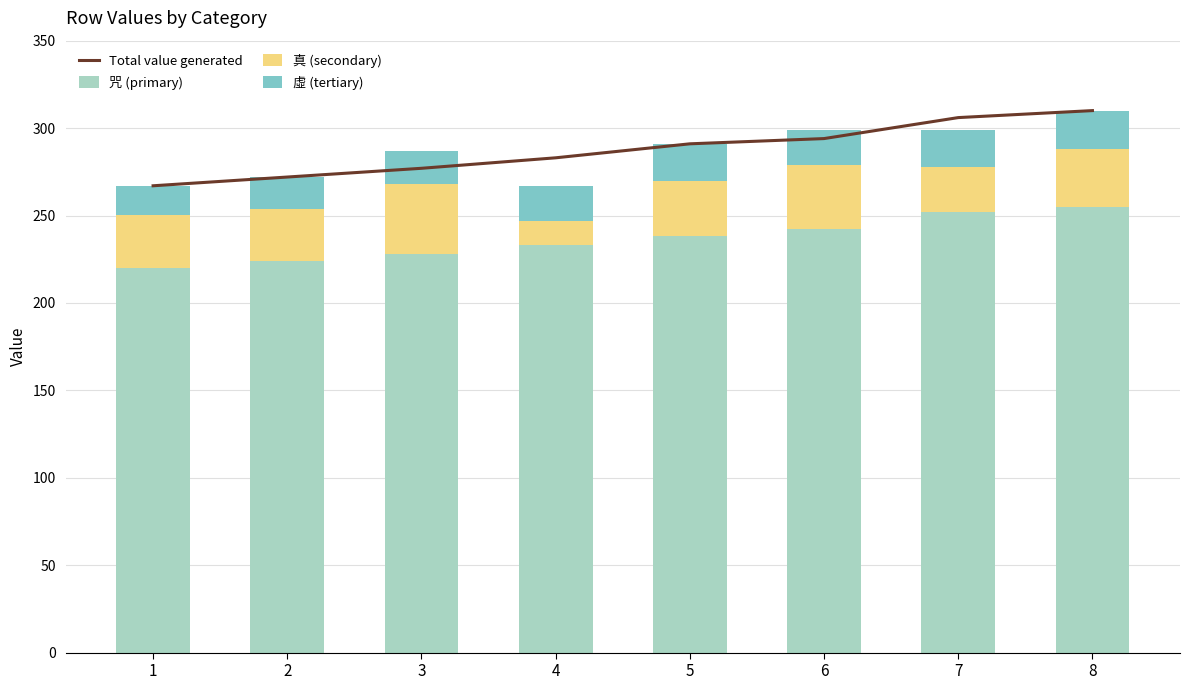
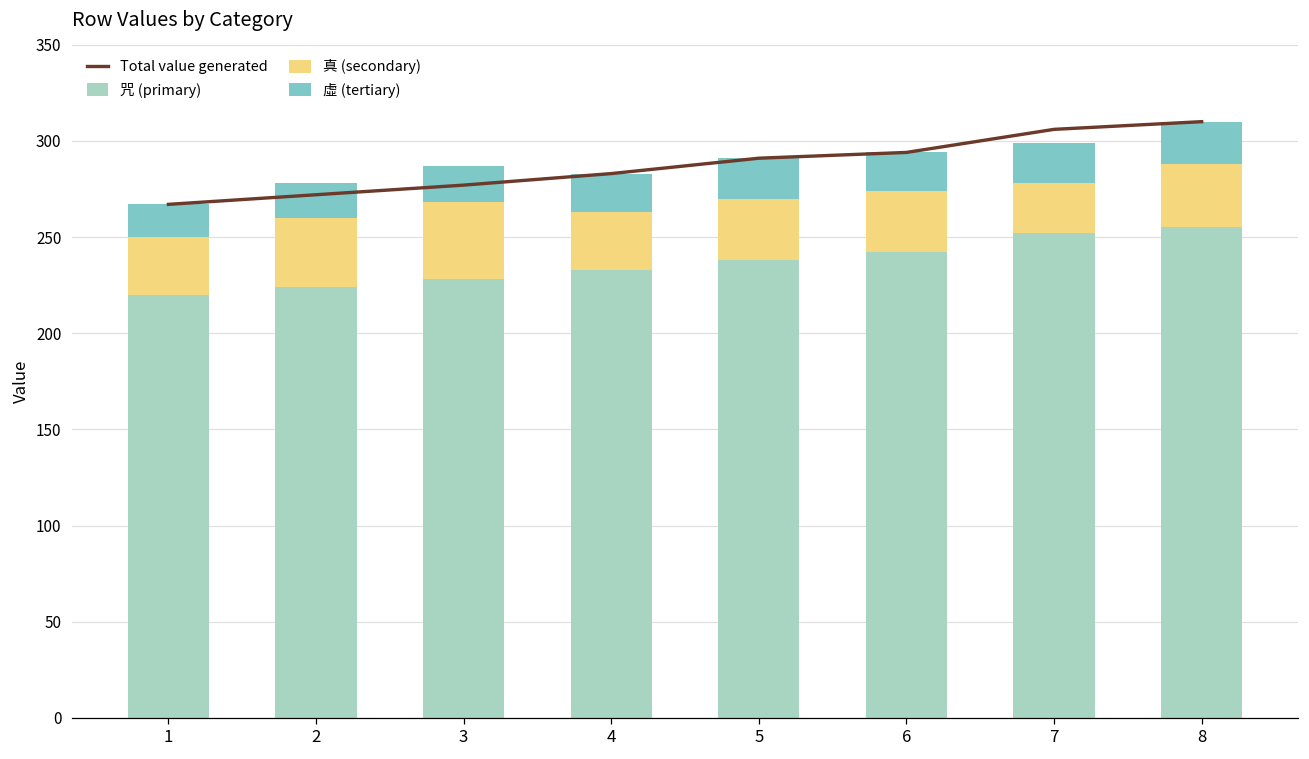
  {
    "Total value generated": {
      "1": 267,
      "2": 272,
      "3": 277,
      "4": 283,
      "5": 291,
      "6": 294,
      "7": 306,
      "8": 310
    },
    "真 (secondary)": {
      "1": 30,
-     "2": 30,
+     "2": 36,
      "3": 40,
-     "4": 14,
+     "4": 30,
      "5": 32,
-     "6": 37,
+     "6": 32,
      "7": 26,
      "8": 33
    }
  }
